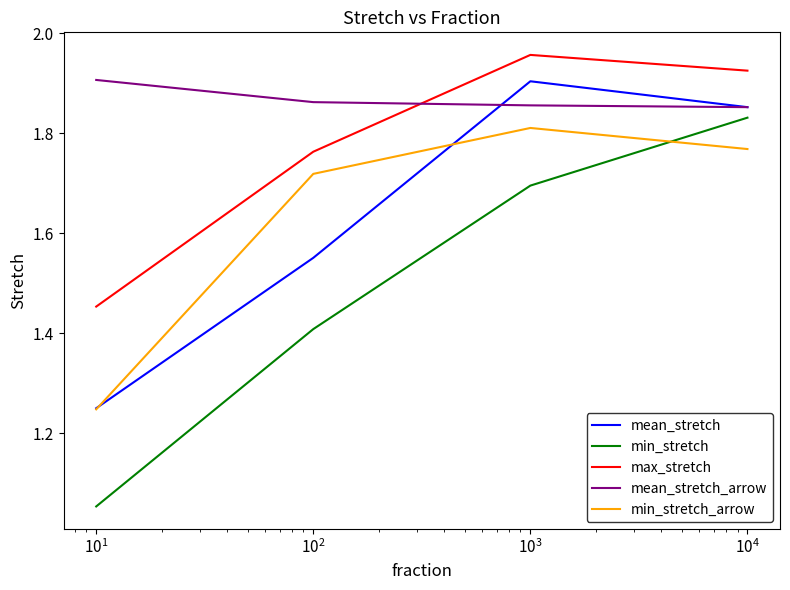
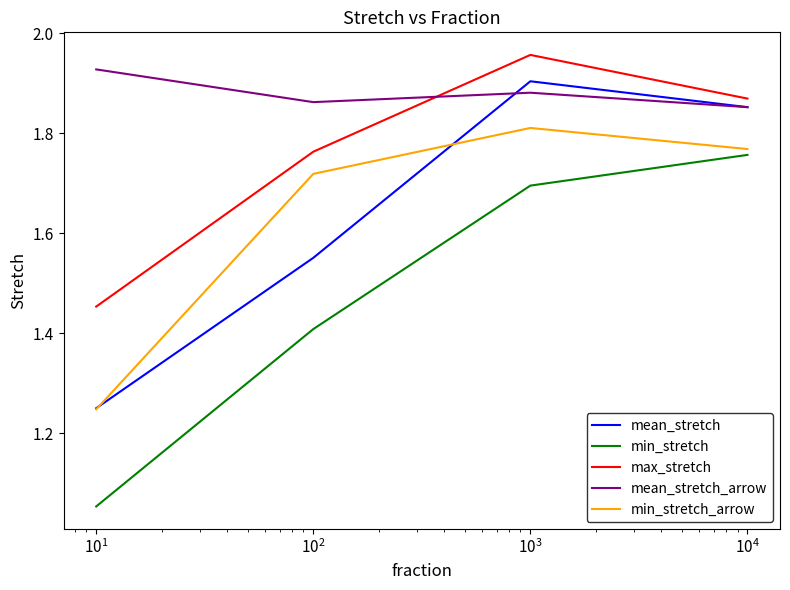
  {
    "mean_stretch": {
      "10^2": 1.55,
      "10^3": 1.90
    },
    "min_stretch": {
      "10^1": 1.05,
      "10^2": 1.41,
      "10^3": 1.70,
-     "10^4": 1.83
+     "10^4": 1.76
    },
    "max_stretch": {
      "10^1": 1.45,
      "10^2": 1.76,
      "10^3": 1.96,
-     "10^4": 1.93
+     "10^4": 1.87
    },
    "mean_stretch_arrow": {
-     "10^1": 1.91,
+     "10^1": 1.93,
      "10^2": 1.86,
-     "10^3": 1.86
+     "10^3": 1.88
    },
    "min_stretch_arrow": {
      "10^2": 1.72,
      "10^3": 1.81,
      "10^4": 1.77
    }
  }
